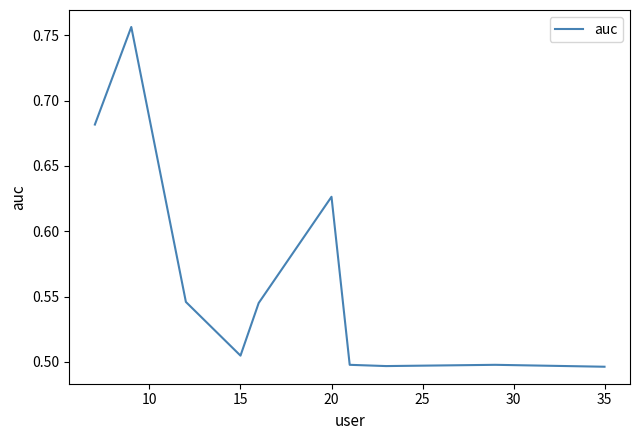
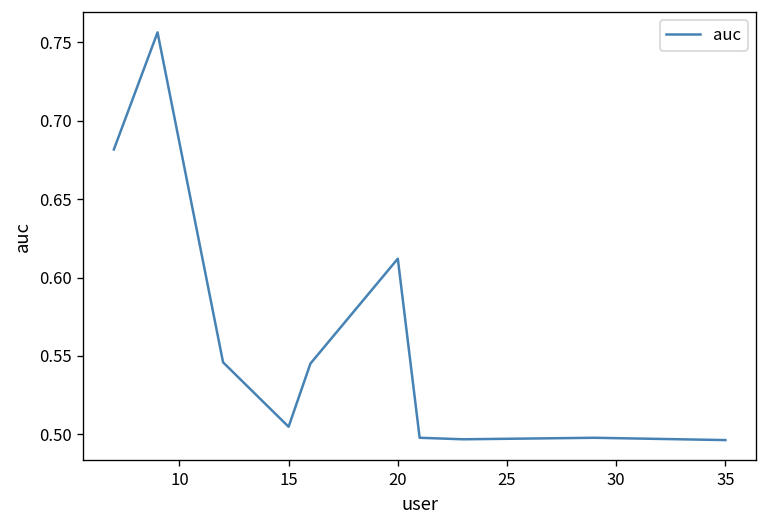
  {
    "15": 0.505,
-   "20": 0.626,
+   "20": 0.612,
    "35": 0.496
  }
